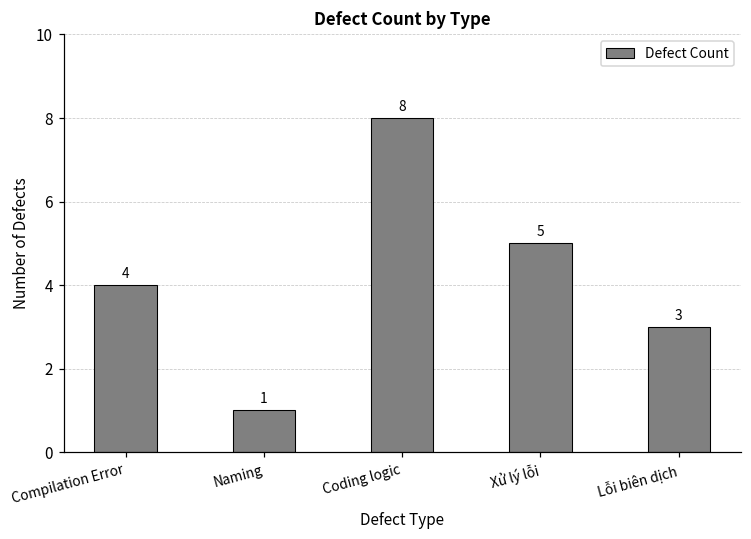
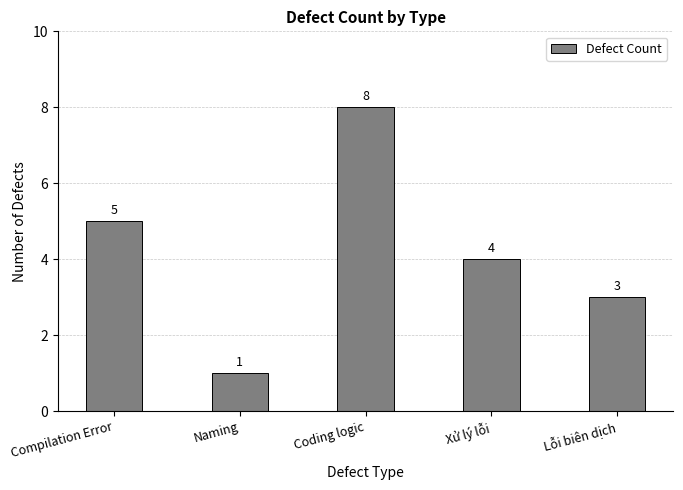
  {
-   "Compilation Error": 4,
+   "Compilation Error": 5,
    "Naming": 1,
    "Coding logic": 8,
-   "Xử lý lỗi": 5,
+   "Xử lý lỗi": 4,
    "Lỗi biên dịch": 3
  }
